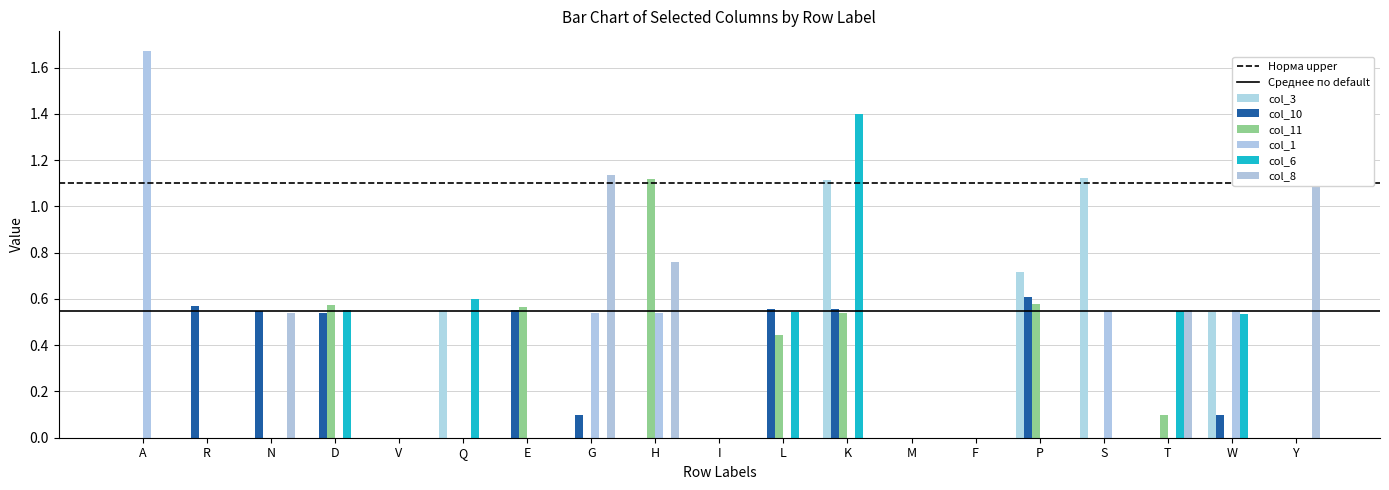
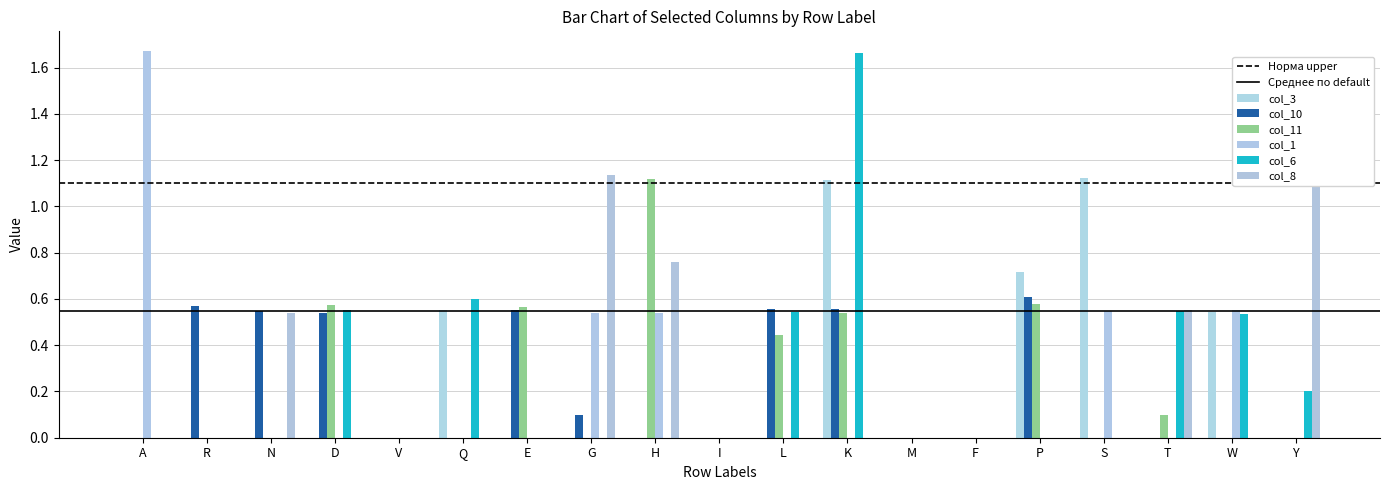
  {
    "col_10": {
      "A": 0.0,
      "R": 0.57,
      "N": 0.55,
      "D": 0.54,
      "V": 0.0,
      "Q": 0.0,
      "E": 0.55,
      "G": 0.1,
      "H": 0.0,
      "I": 0.0,
      "L": 0.56,
      "K": 0.56,
      "M": 0.0,
      "F": 0.0,
      "P": 0.6,
      "S": 0.0,
      "T": 0.0,
-     "W": 0.1,
+     "W": 0.0,
      "Y": 0.0
    },
    "col_11": {
      "A": 0.00,
      "R": 0.00,
      "N": 0.00,
      "D": 0.58,
      "V": 0.00,
      "Q": 0.00,
      "E": 0.56,
      "G": 0.00,
      "H": 1.12,
      "I": 0.00,
      "L": 0.45,
      "K": 0.54,
      "M": 0.00,
      "F": 0.00,
      "P": 0.58,
      "S": 0.00,
      "T": 0.10,
      "W": 0.00,
      "Y": 0.00
    },
    "col_6": {
      "A": 0.00,
      "R": 0.00,
      "N": 0.00,
      "D": 0.55,
      "V": 0.00,
      "Q": 0.60,
      "E": 0.00,
      "G": 0.00,
      "H": 0.00,
      "I": 0.00,
      "L": 0.54,
-     "K": 1.40,
+     "K": 1.67,
      "M": 0.00,
      "F": 0.00,
      "P": 0.00,
      "S": 0.00,
      "T": 0.55,
      "W": 0.54,
-     "Y": 0.0
+     "Y": 0.2
    }
  }
